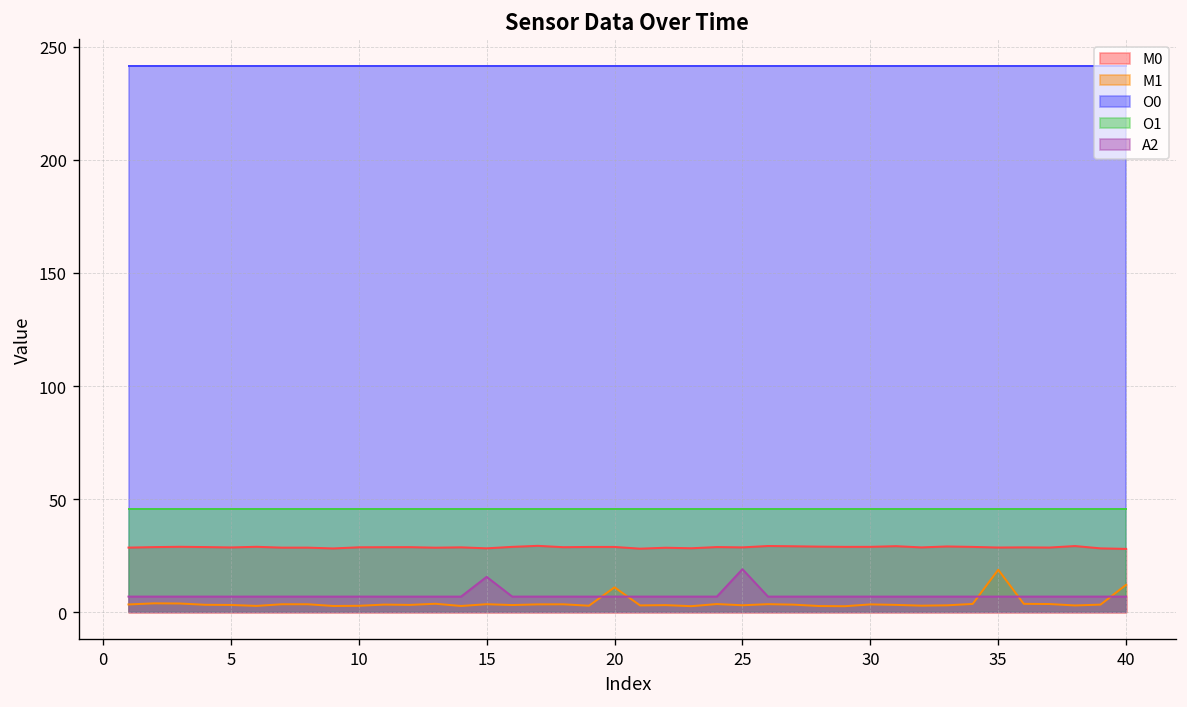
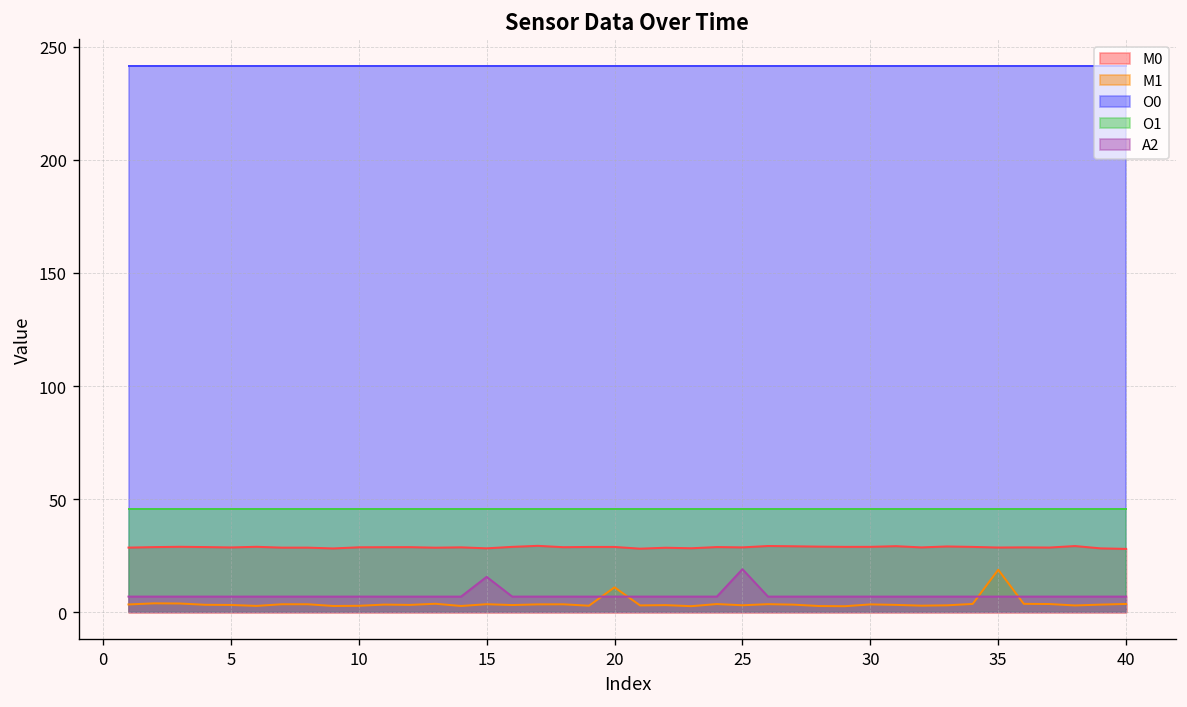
  {
    "M0": {
      "5": 29,
      "10": 29,
      "15": 28,
      "20": 29,
      "25": 29,
      "30": 29,
      "35": 29,
      "40": 28
    },
    "M1": {
      "5": 3,
      "10": 3,
      "15": 4,
      "20": 11,
      "25": 3,
      "30": 3,
      "35": 19,
-     "40": 12
+     "40": 4
    },
    "O0": {
      "5": 241,
      "10": 241,
      "15": 241,
      "20": 241,
      "25": 241,
      "30": 241,
      "35": 241
    },
    "O1": {
      "5": 46,
      "10": 46,
      "15": 46,
      "20": 46,
      "25": 46,
      "30": 46,
      "35": 46,
      "40": 46
    },
    "A2": {
      "5": 7,
      "10": 7,
      "15": 16,
      "20": 7,
      "25": 19,
      "30": 7,
      "35": 7,
      "40": 7
    }
  }
